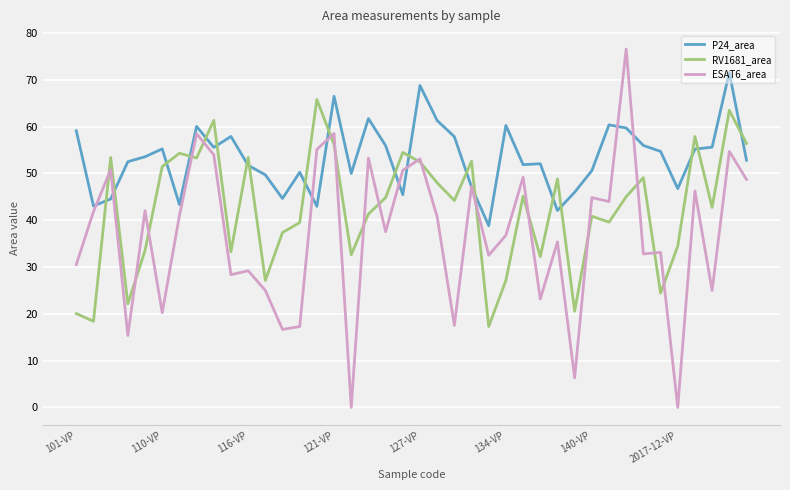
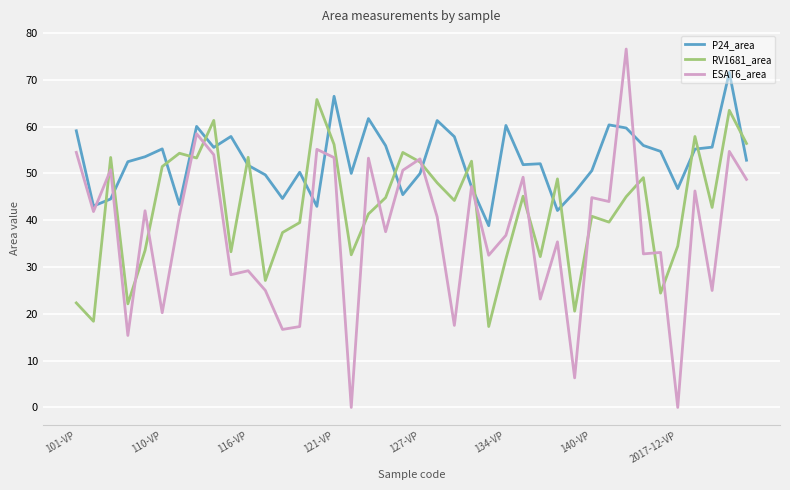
  {
    "P24_area": {
      "101-VP": 59,
      "110-VP": 55,
      "116-VP": 52,
      "121-VP": 66,
-     "127-VP": 69,
+     "127-VP": 50,
      "134-VP": 60,
      "140-VP": 51,
      "2017-12-VP": 47
    },
    "RV1681_area": {
-     "101-VP": 20,
+     "101-VP": 22,
      "110-VP": 51,
      "116-VP": 53,
      "121-VP": 56,
      "127-VP": 52,
-     "134-VP": 27,
+     "134-VP": 32,
      "140-VP": 41,
      "2017-12-VP": 34
    },
    "ESAT6_area": {
-     "101-VP": 31,
+     "101-VP": 55,
      "110-VP": 20,
      "116-VP": 29,
-     "121-VP": 59,
+     "121-VP": 53,
      "127-VP": 53,
      "134-VP": 37,
      "140-VP": 45,
      "2017-12-VP": 0
    }
  }
